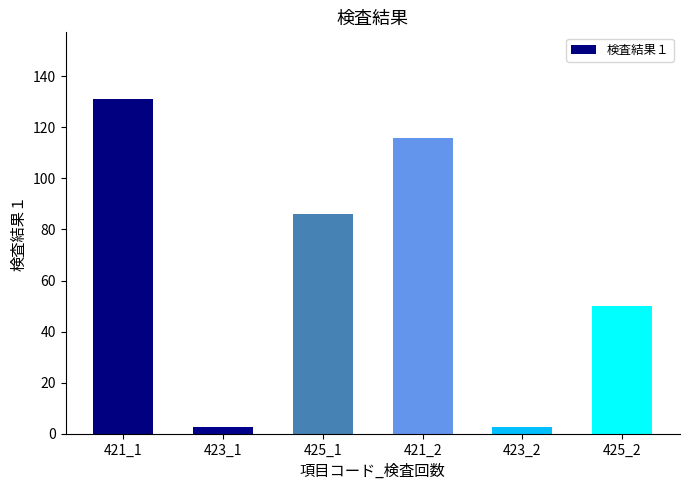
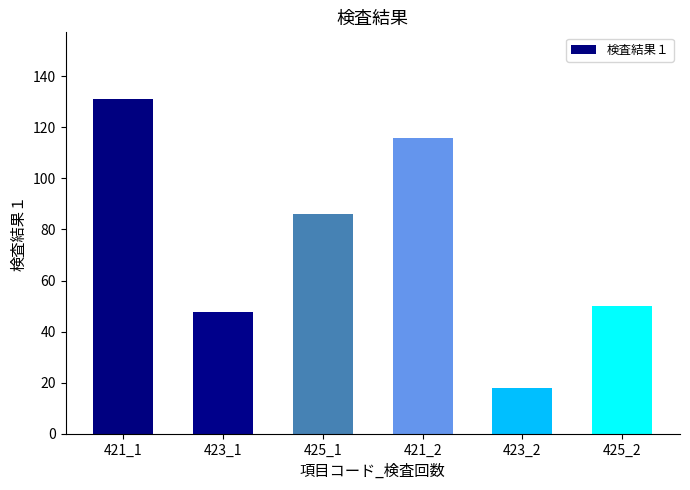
  {
    "421_1": 131,
-   "423_1": 3,
+   "423_1": 48,
    "425_1": 86,
    "421_2": 116,
-   "423_2": 3,
+   "423_2": 18,
    "425_2": 50
  }
